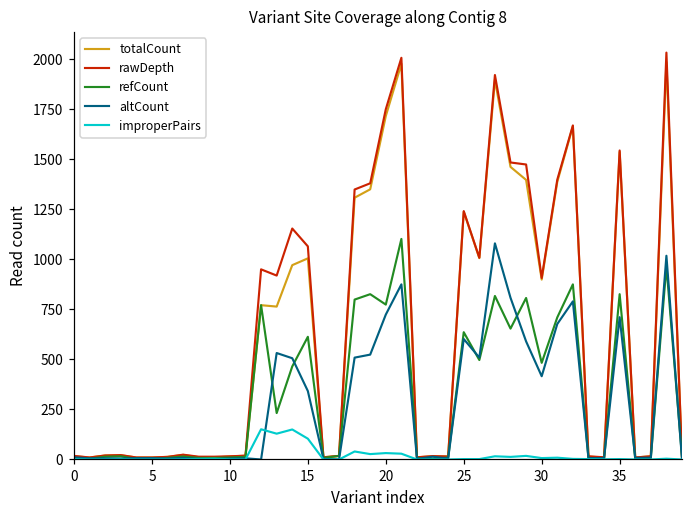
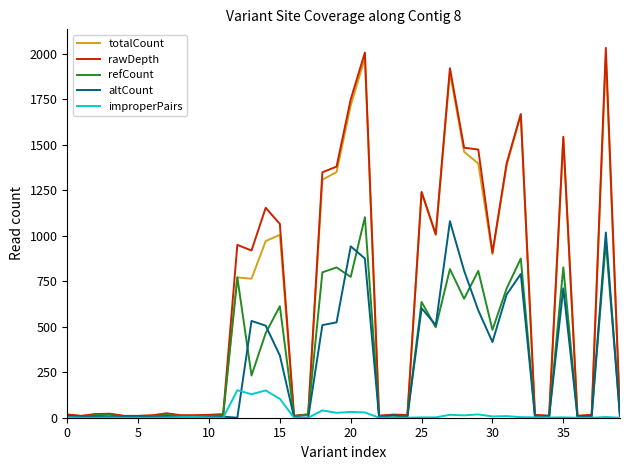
  {
    "totalCount": {
      "15": 1010,
      "20": 1720
    },
    "rawDepth": {
      "15": 1070,
      "20": 1750
    },
    "refCount": {
      "15": 610,
      "20": 770,
      "25": 640,
      "30": 480,
      "35": 830
    },
    "altCount": {
      "15": 340,
-     "20": 720,
+     "20": 940,
      "25": 600,
      "30": 420,
      "35": 710
    },
    "improperPairs": {
      "15": 100,
      "20": 30,
      "25": 0,
      "30": 10,
      "35": 0
    }
  }
